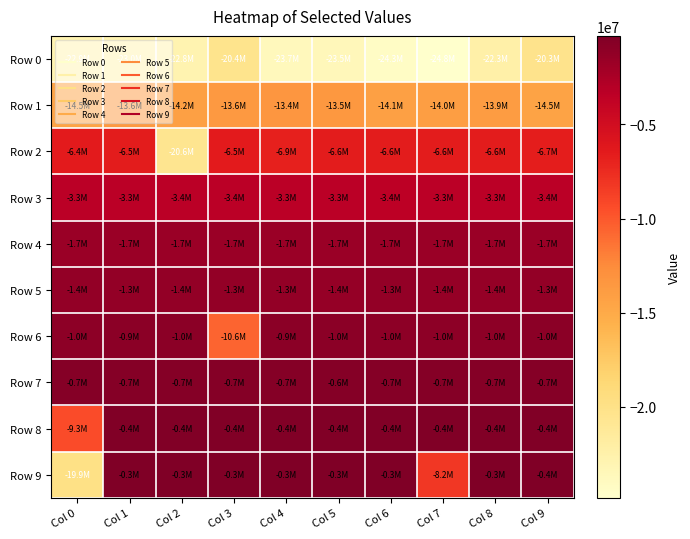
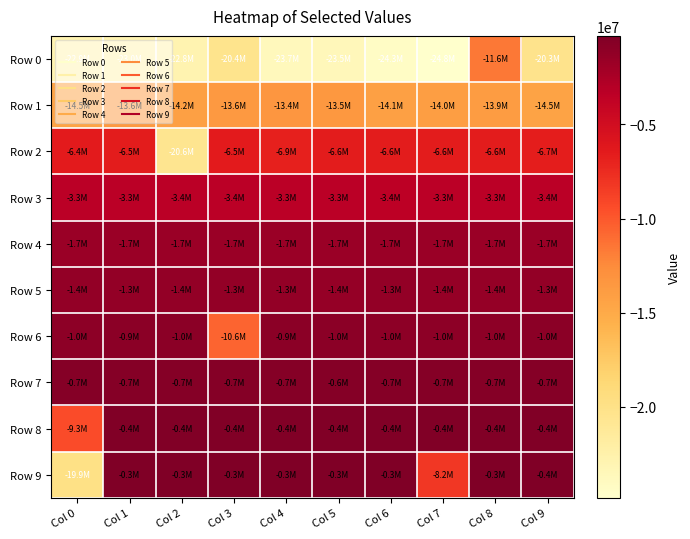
  {
    "Row 0": {
      "Col 3": "-20.4M",
      "Col 4": "-23.7M",
      "Col 5": "-23.5M",
      "Col 6": "-24.3M",
      "Col 7": "-24.8M",
-     "Col 8": "-22.3M",
+     "Col 8": "-11.6M",
      "Col 9": "-20.3M"
    },
    "Row 1": {
      "Col 3": "-13.6M",
      "Col 4": "-13.4M",
      "Col 5": "-13.5M",
      "Col 6": "-14.1M",
      "Col 7": "-14.0M",
      "Col 8": "-13.9M",
      "Col 9": "-14.5M"
    },
    "Row 2": {
      "Col 0": "-6.4M",
      "Col 1": "-6.5M",
      "Col 2": "-20.6M",
      "Col 3": "-6.5M",
      "Col 4": "-6.9M",
      "Col 5": "-6.6M",
      "Col 6": "-6.6M",
      "Col 7": "-6.6M",
      "Col 8": "-6.6M",
      "Col 9": "-6.7M"
    },
    "Row 3": {
      "Col 0": "-3.3M",
      "Col 1": "-3.3M",
      "Col 2": "-3.4M",
      "Col 3": "-3.4M",
      "Col 4": "-3.3M",
      "Col 5": "-3.3M",
      "Col 6": "-3.4M",
      "Col 7": "-3.3M",
      "Col 8": "-3.3M",
      "Col 9": "-3.4M"
    },
    "Row 4": {
      "Col 0": "-1.7M",
      "Col 1": "-1.7M",
      "Col 2": "-1.7M",
      "Col 3": "-1.7M",
      "Col 4": "-1.7M",
      "Col 5": "-1.7M",
      "Col 6": "-1.7M",
      "Col 7": "-1.7M",
      "Col 8": "-1.7M",
      "Col 9": "-1.7M"
    },
    "Row 5": {
      "Col 0": "-1.4M",
      "Col 1": "-1.3M",
      "Col 2": "-1.4M",
      "Col 3": "-1.3M",
      "Col 4": "-1.3M",
      "Col 5": "-1.4M",
      "Col 6": "-1.3M",
      "Col 7": "-1.4M",
      "Col 8": "-1.4M",
      "Col 9": "-1.3M"
    },
    "Row 6": {
      "Col 0": "-1.0M",
      "Col 1": "-0.9M",
      "Col 2": "-1.0M",
      "Col 3": "-10.6M",
      "Col 4": "-0.9M",
      "Col 5": "-1.0M",
      "Col 6": "-1.0M",
      "Col 7": "-1.0M",
      "Col 8": "-1.0M",
      "Col 9": "-1.0M"
    },
    "Row 7": {
      "Col 0": "-0.7M",
      "Col 1": "-0.7M",
      "Col 2": "-0.7M",
      "Col 3": "-0.7M",
      "Col 4": "-0.7M",
      "Col 5": "-0.6M",
      "Col 6": "-0.7M",
      "Col 7": "-0.7M",
      "Col 8": "-0.7M",
      "Col 9": "-0.7M"
    },
    "Row 8": {
      "Col 0": "-9.3M",
      "Col 1": "-0.4M",
      "Col 2": "-0.4M",
      "Col 3": "-0.4M",
      "Col 4": "-0.4M",
      "Col 5": "-0.4M",
      "Col 6": "-0.4M",
      "Col 7": "-0.4M",
      "Col 8": "-0.4M",
      "Col 9": "-0.4M"
    },
    "Row 9": {
      "Col 0": "-19.9M",
      "Col 1": "-0.3M",
      "Col 2": "-0.3M",
      "Col 3": "-0.3M",
      "Col 4": "-0.3M",
      "Col 5": "-0.3M",
      "Col 6": "-0.3M",
      "Col 7": "-8.2M",
      "Col 8": "-0.3M",
      "Col 9": "-0.4M"
    }
  }
